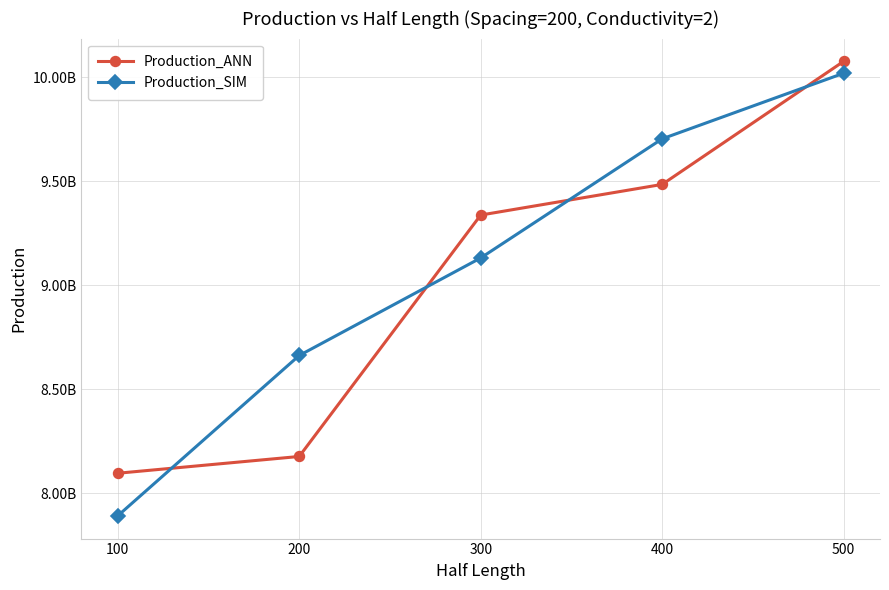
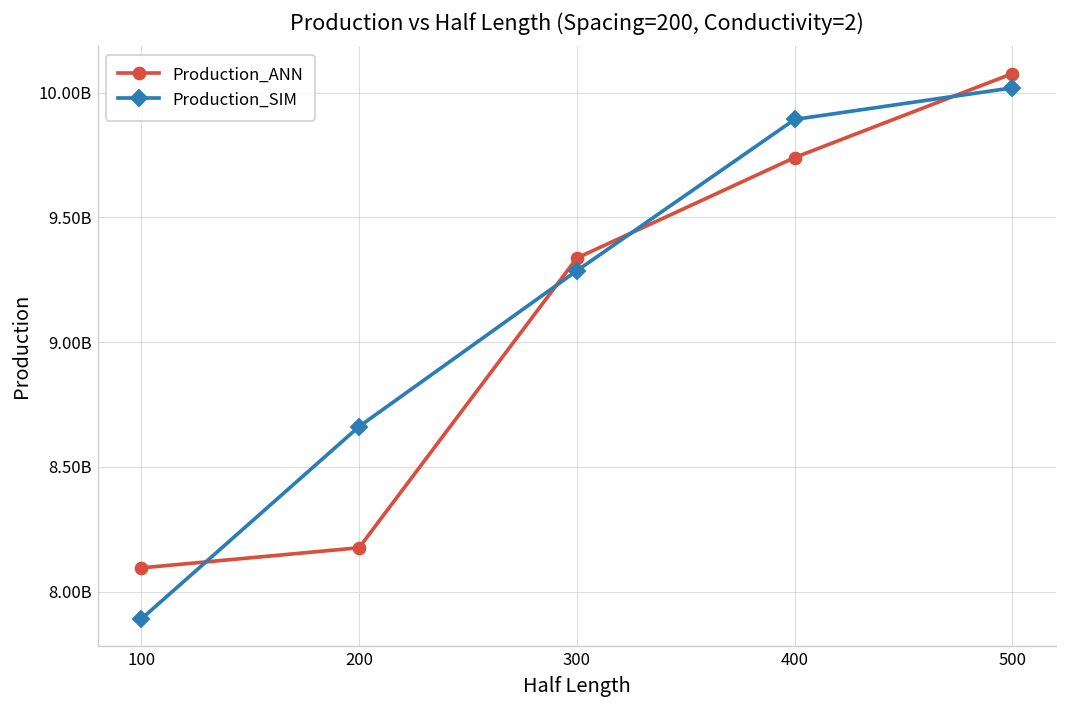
  {
    "Production_ANN": {
      "100": 8100000000,
      "200": 8180000000,
      "300": 9340000000,
-     "400": 9480000000,
+     "400": 9740000000,
      "500": 10080000000
    },
    "Production_SIM": {
      "100": 7890000000,
      "200": 8660000000,
-     "300": 9130000000,
-     "400": 9700000000,
+     "300": 9290000000,
+     "400": 9890000000,
      "500": 10020000000
    }
  }
